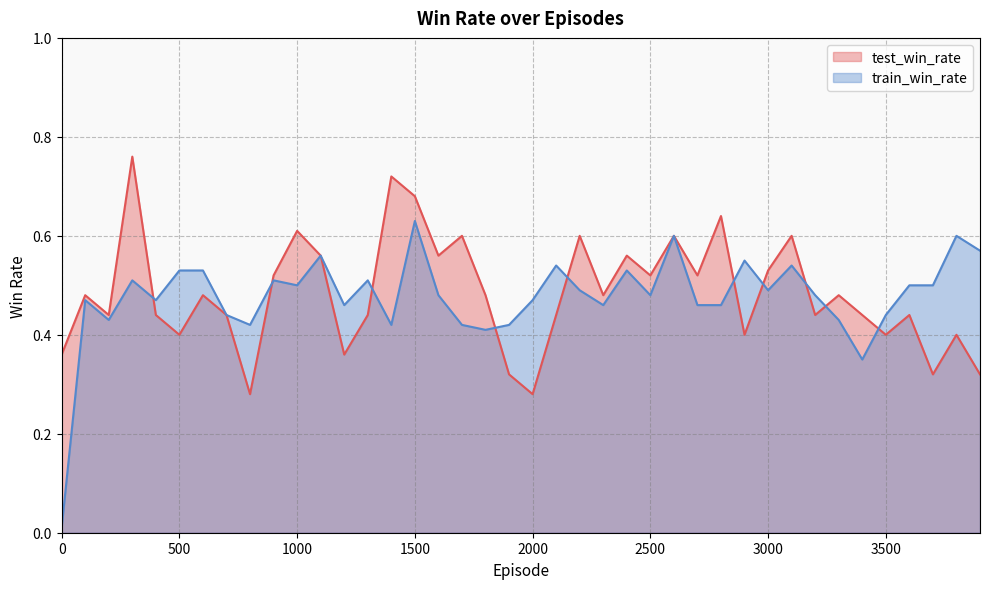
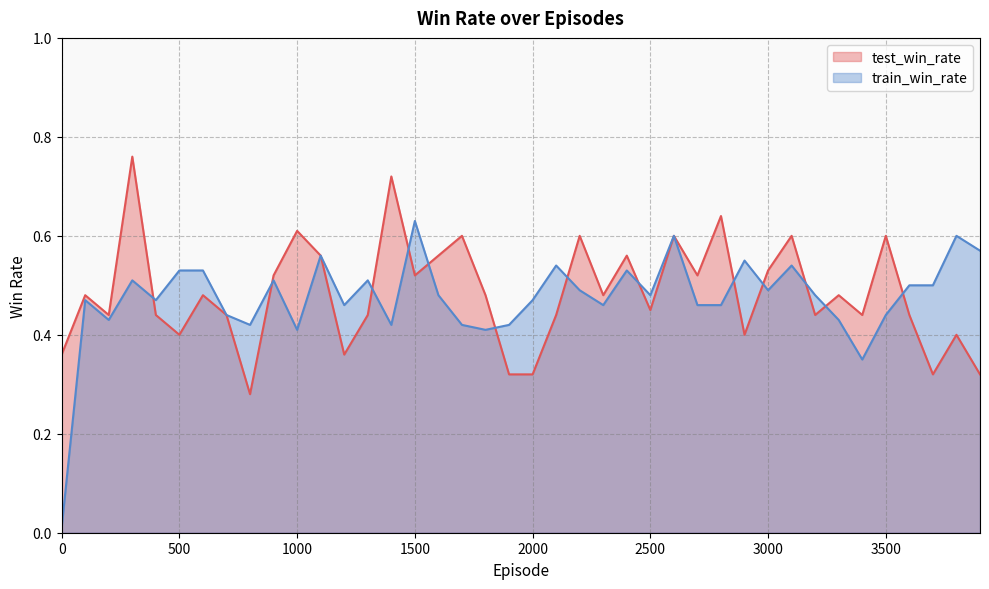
  {
    "test_win_rate": {
      "0": 0.36,
      "500": 0.40,
      "1000": 0.61,
-     "1500": 0.68,
-     "2000": 0.28,
-     "2500": 0.52,
+     "1500": 0.52,
+     "2000": 0.32,
+     "2500": 0.45,
      "3000": 0.53,
-     "3500": 0.4
+     "3500": 0.6
    },
    "train_win_rate": {
      "0": 0.01,
      "500": 0.53,
-     "1000": 0.50,
+     "1000": 0.41,
      "1500": 0.63,
      "2000": 0.47,
      "2500": 0.48,
      "3000": 0.49,
      "3500": 0.44
    }
  }
